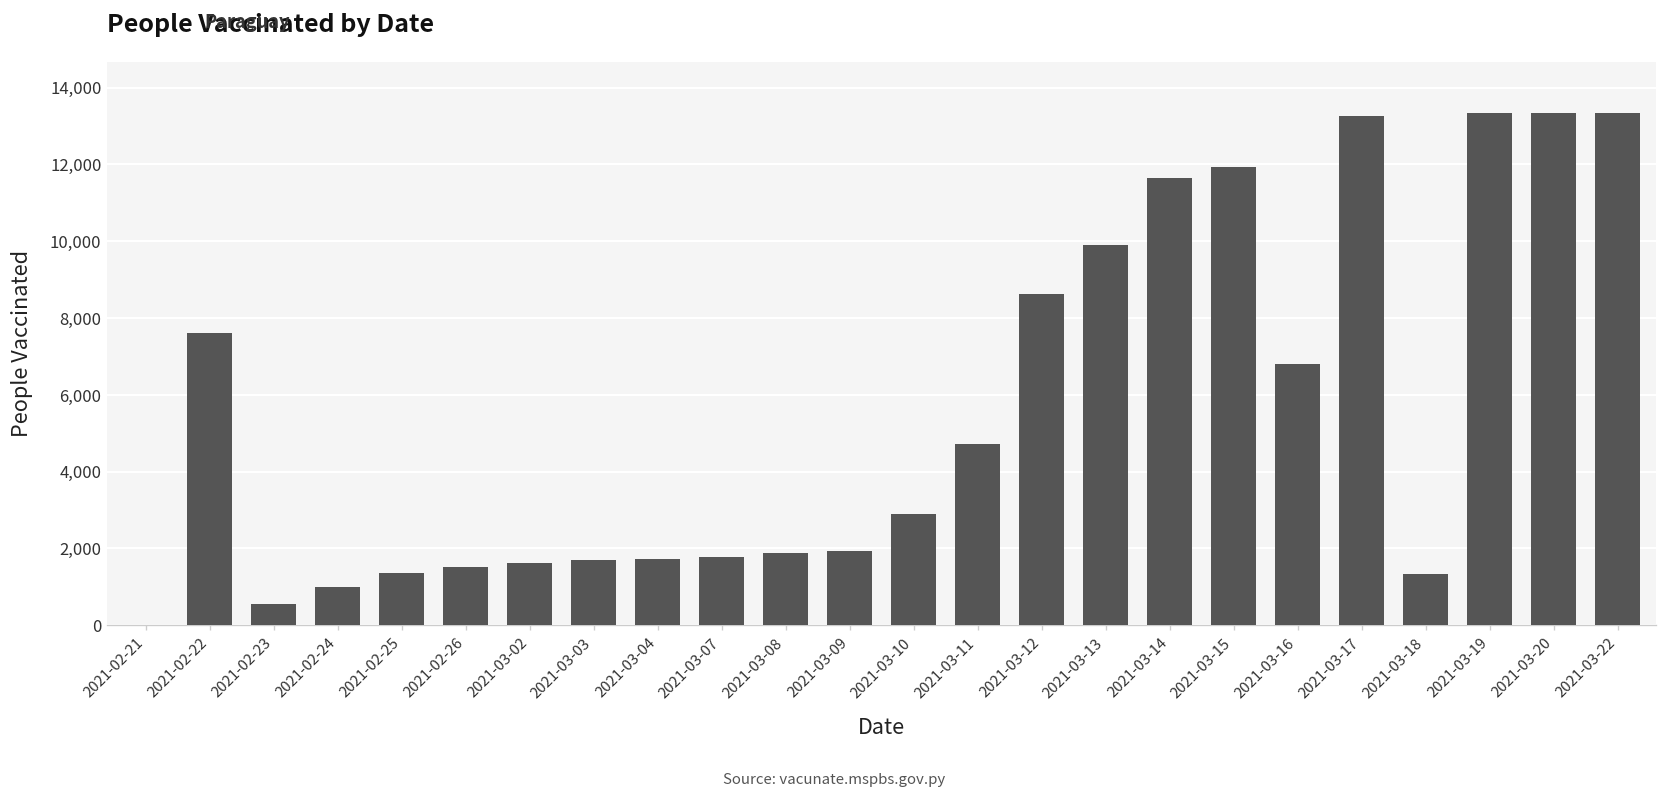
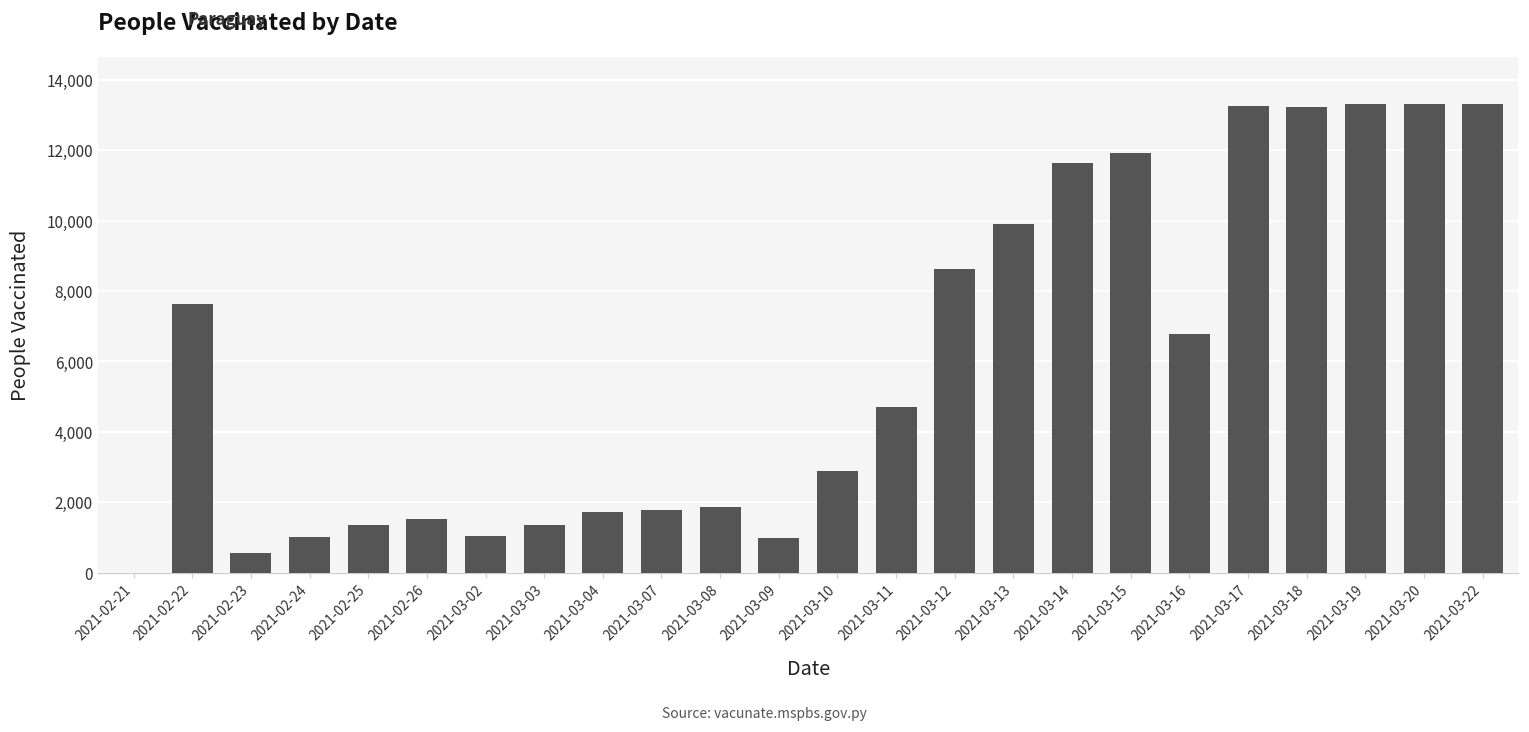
  {
    "2021-02-21": "0",
    "2021-02-22": "7,600",
    "2021-02-23": "500",
    "2021-02-24": "1,000",
    "2021-02-25": "1,400",
    "2021-02-26": "1,500",
-   "2021-03-02": "1,600",
-   "2021-03-03": "1,700",
+   "2021-03-02": "1,000",
+   "2021-03-03": "1,300",
    "2021-03-04": "1,700",
    "2021-03-07": "1,800",
    "2021-03-08": "1,900",
-   "2021-03-09": "1,900",
+   "2021-03-09": "1,000",
    "2021-03-10": "2,900",
    "2021-03-11": "4,700",
    "2021-03-12": "8,600",
    "2021-03-13": "9,900",
    "2021-03-14": "11,600",
    "2021-03-15": "11,900",
    "2021-03-16": "6,800",
    "2021-03-17": "13,300",
-   "2021-03-18": "1,300",
+   "2021-03-18": "13,200",
    "2021-03-19": "13,300",
    "2021-03-20": "13,300",
    "2021-03-22": "13,300"
  }
